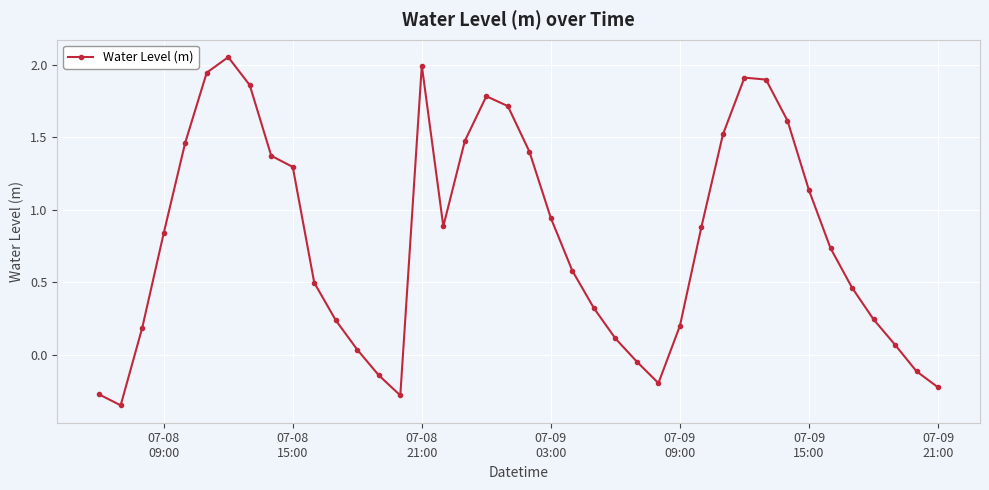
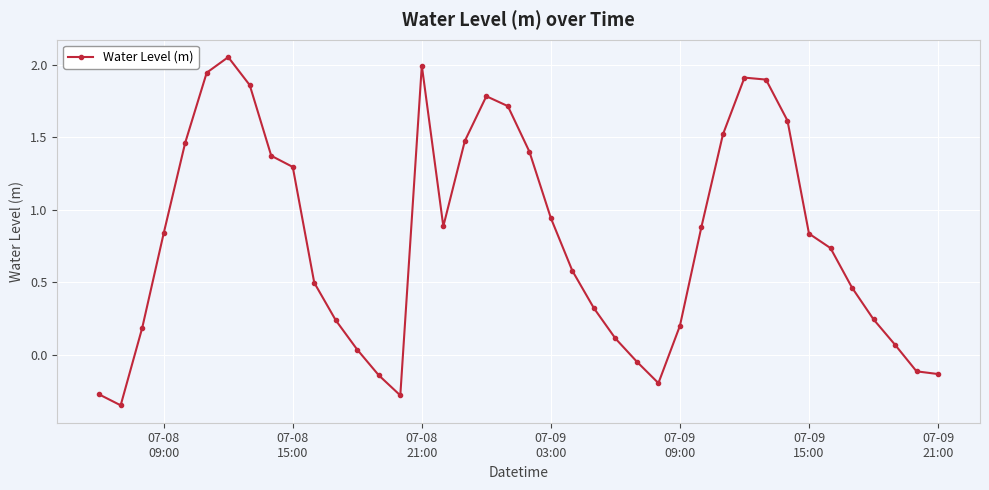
  {
    "07-08 09:00": 0.84,
    "07-08 15:00": 1.30,
    "07-08 21:00": 2.00,
    "07-09 03:00": 0.94,
    "07-09 09:00": 0.20,
-   "07-09 15:00": 1.14,
-   "07-09 21:00": -0.22
+   "07-09 15:00": 0.84,
+   "07-09 21:00": -0.13
  }
